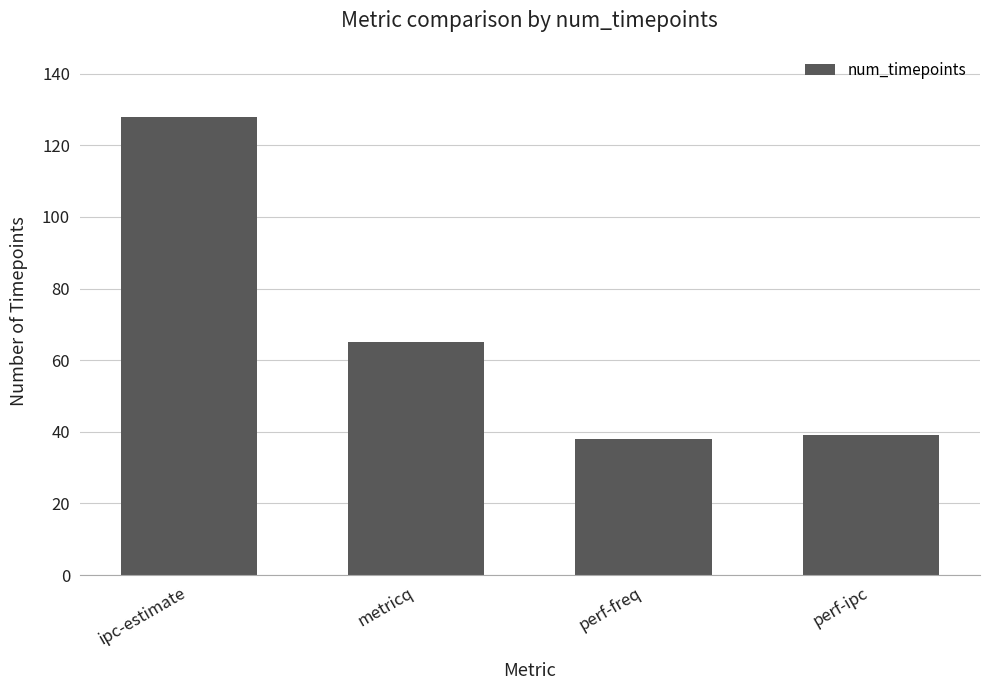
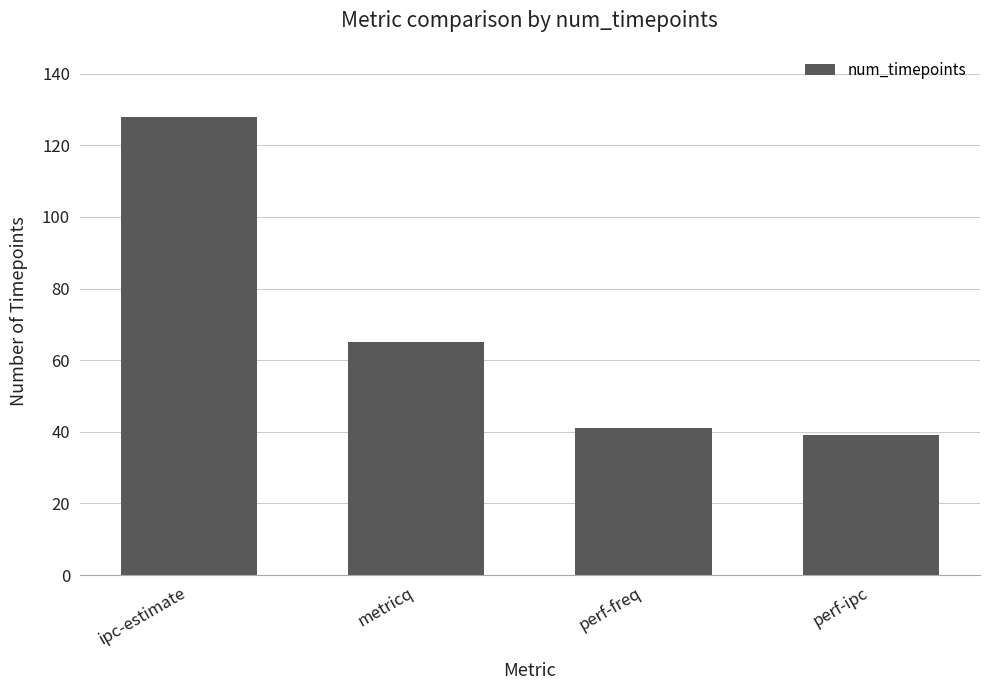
  {
    "ipc-estimate": 128,
    "metricq": 65,
-   "perf-freq": 38,
+   "perf-freq": 41,
    "perf-ipc": 39
  }
